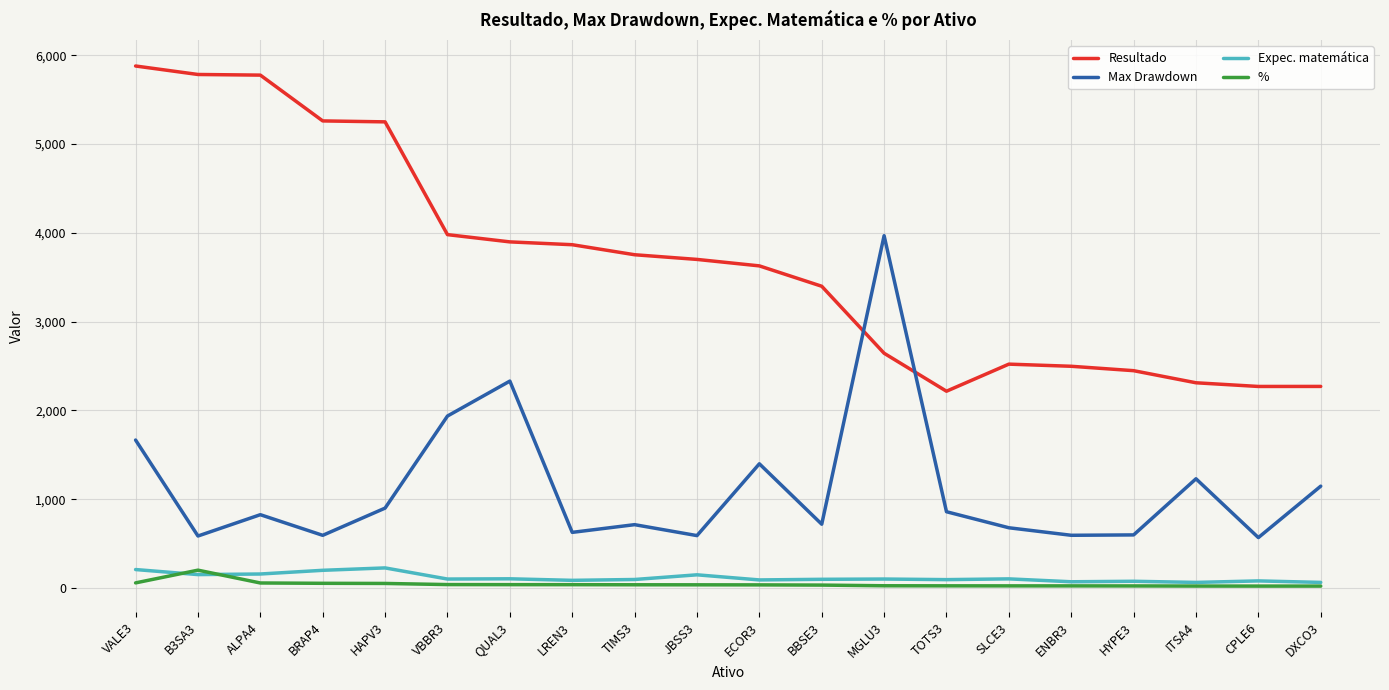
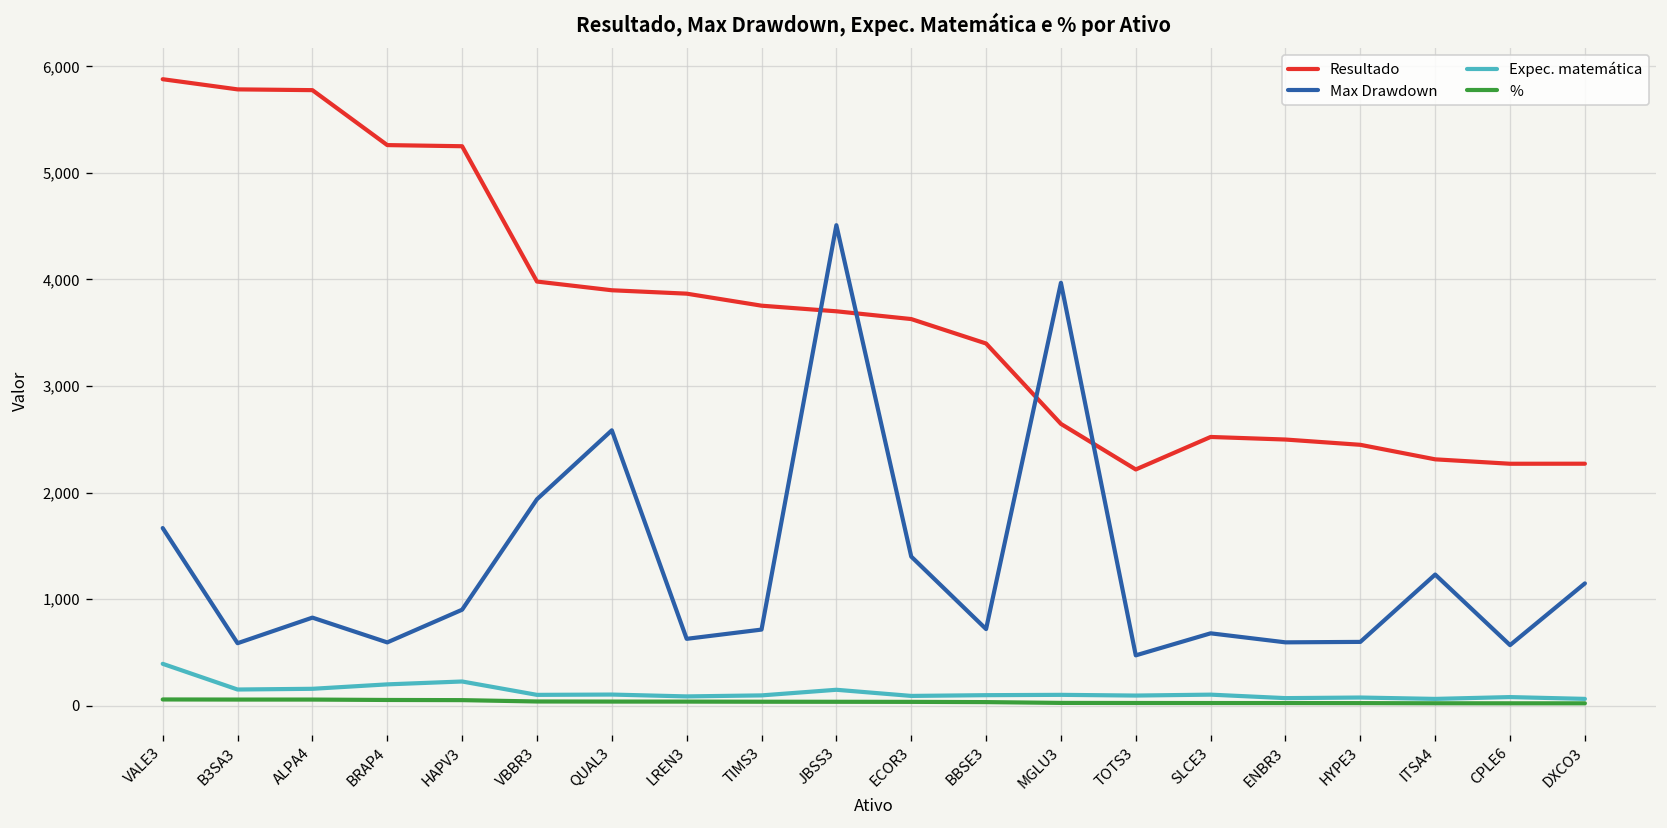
  {
    "Resultado": {
      "VALE3": "5,900",
      "B3SA3": "5,800",
      "ALPA4": "5,800",
      "BRAP4": "5,300",
      "HAPV3": "5,300",
      "VBBR3": "4,000",
      "QUAL3": "3,900",
      "LREN3": "3,900",
      "TIMS3": "3,800",
      "JBSS3": "3,700",
      "ECOR3": "3,600",
      "BBSE3": "3,400",
      "MGLU3": "2,600",
      "TOTS3": "2,200",
      "SLCE3": "2,500",
      "ENBR3": "2,500",
      "HYPE3": "2,400",
      "ITSA4": "2,300",
      "CPLE6": "2,300",
      "DXCO3": "2,300"
    },
    "Max Drawdown": {
      "VALE3": "1,700",
      "B3SA3": "600",
      "ALPA4": "800",
      "BRAP4": "600",
      "HAPV3": "900",
      "VBBR3": "1,900",
-     "QUAL3": "2,300",
+     "QUAL3": "2,600",
      "LREN3": "600",
      "TIMS3": "700",
-     "JBSS3": "600",
+     "JBSS3": "4,500",
      "ECOR3": "1,400",
      "BBSE3": "700",
      "MGLU3": "4,000",
-     "TOTS3": "900",
+     "TOTS3": "500",
      "SLCE3": "700",
      "ENBR3": "600",
      "HYPE3": "600",
      "ITSA4": "1,200",
      "CPLE6": "600",
      "DXCO3": "1,100"
    },
    "Expec. matemática": {
-     "VALE3": "200",
+     "VALE3": "400",
      "B3SA3": "200",
      "ALPA4": "200",
      "BRAP4": "200",
      "HAPV3": "200",
      "VBBR3": "100",
      "QUAL3": "100",
      "LREN3": "100",
      "TIMS3": "100",
      "JBSS3": "100",
      "ECOR3": "100",
      "BBSE3": "100",
      "MGLU3": "100",
      "TOTS3": "100",
      "SLCE3": "100",
      "ENBR3": "100",
      "HYPE3": "100",
      "ITSA4": "100",
      "CPLE6": "100",
      "DXCO3": "100"
    },
    "%": {
      "VALE3": "100",
-     "B3SA3": "200",
+     "B3SA3": "100",
      "ALPA4": "100",
      "BRAP4": "100",
      "HAPV3": "100",
      "VBBR3": "0",
      "QUAL3": "0",
      "LREN3": "0",
      "TIMS3": "0",
      "JBSS3": "0",
      "ECOR3": "0",
      "BBSE3": "0",
      "MGLU3": "0",
      "TOTS3": "0",
      "SLCE3": "0",
      "ENBR3": "0",
      "HYPE3": "0",
      "ITSA4": "0",
      "CPLE6": "0",
      "DXCO3": "0"
    }
  }
